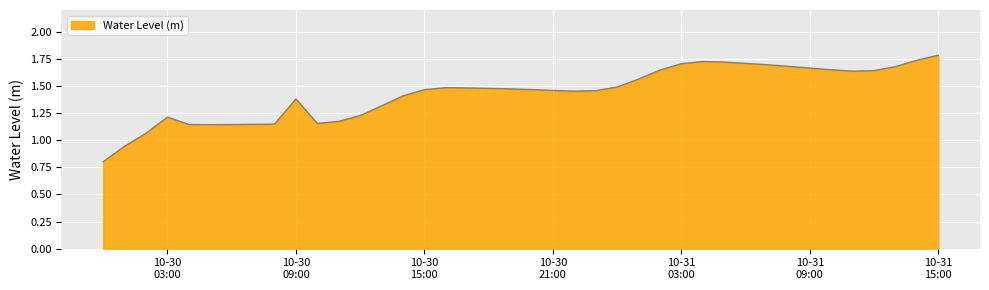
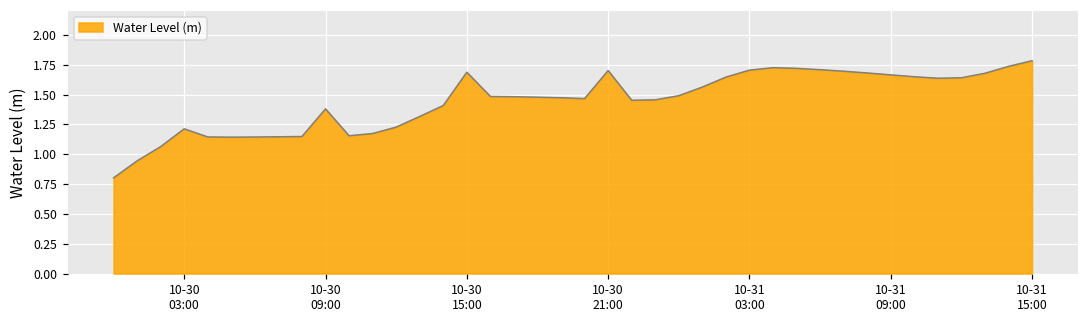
  {
    "10-30 03:00": 1.21,
    "10-30 09:00": 1.38,
-   "10-30 15:00": 1.47,
-   "10-30 21:00": 1.46,
+   "10-30 15:00": 1.69,
+   "10-30 21:00": 1.70,
    "10-31 03:00": 1.70,
    "10-31 09:00": 1.66,
    "10-31 15:00": 1.78
  }
